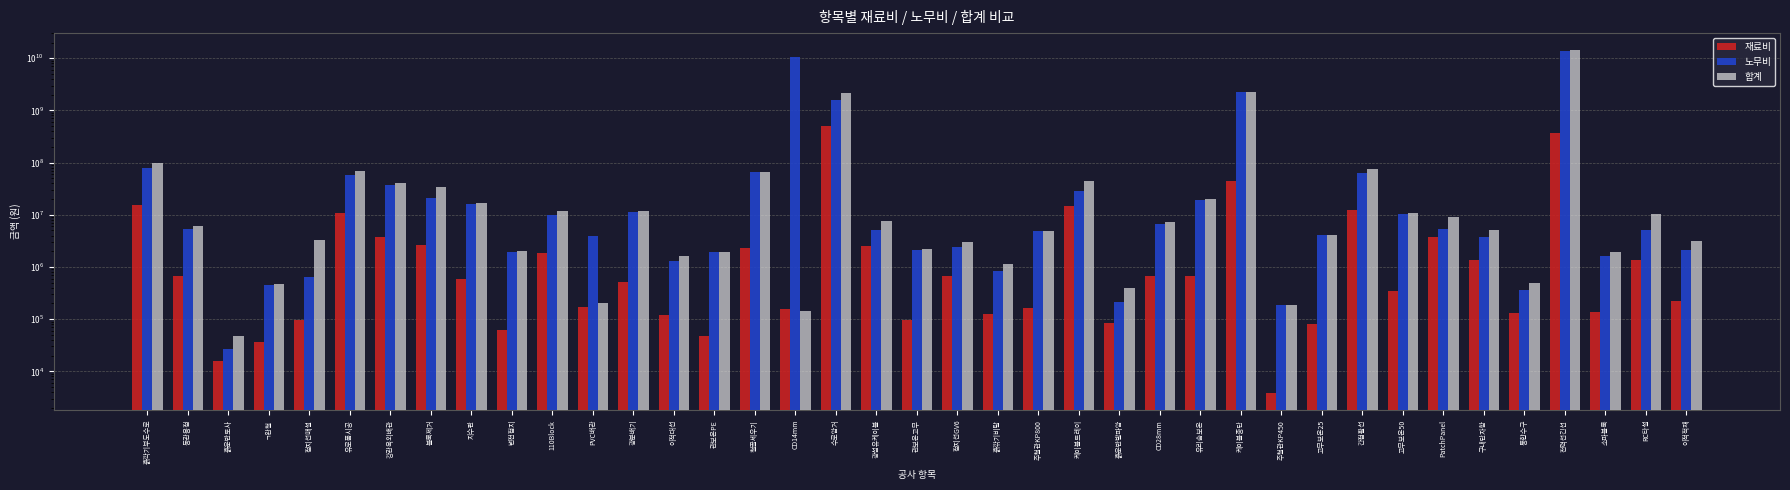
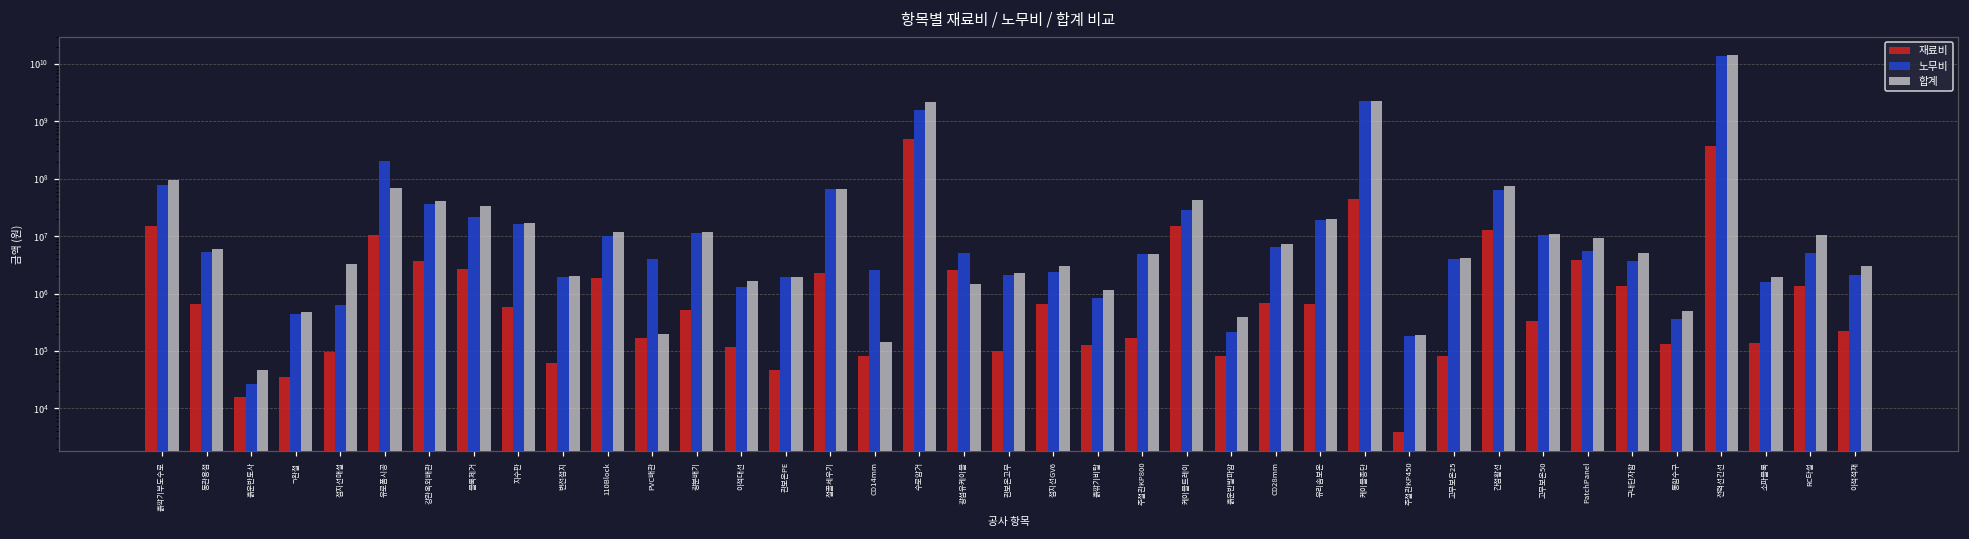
  {
    "재료비": {
      "흙깍기부도수로": 15000000,
      "동관용접": 700000,
      "흙운반토사": 16000,
      "ㄱ완철": 40000,
      "접지선매설": 100000,
      "유로폼시공": 11000000,
      "강관옥외배관": 4000000,
      "블록제거": 3000000,
      "지수판": 600000,
      "변전접지": 60000,
      "110Block": 1900000,
      "PVC배관": 170000,
      "광분배기": 500000,
      "이적대선": 120000,
      "관보온PE": 50000,
      "철골세우기": 2000000,
-     "CD14mm": 160000,
+     "CD14mm": 80000,
      "수로암거": 500000000,
      "광섬유케이블": 3000000,
      "관보온고무": 100000,
      "접지선GV6": 700000,
      "흙깎기비탈": 130000,
      "주철관KP800": 170000,
      "케이블트레이": 15000000,
      "흙운반발파암": 80000,
      "CD28mm": 700000,
      "유리솜보온": 700000,
      "케이블종단": 40000000,
      "주철관KP450": 4000,
      "고무보온25": 80000,
      "간접활선": 13000000,
      "고무보온50": 300000,
      "PatchPanel": 4000000,
      "구내단자함": 1400000,
      "통합수구": 130000,
      "전력선긴선": 400000000,
      "소파블록": 140000,
      "RC타설": 1400000,
      "이적적재": 220000
    },
    "노무비": {
      "흙깍기부도수로": 80000000,
      "동관용접": 5000000,
      "흙운반토사": 30000,
      "ㄱ완철": 400000,
      "접지선매설": 600000,
-     "유로폼시공": 60000000,
+     "유로폼시공": 200000000,
      "강관옥외배관": 40000000,
      "블록제거": 21000000,
      "지수판": 16000000,
      "변전접지": 1900000,
      "110Block": 10000000,
      "PVC배관": 4000000,
      "광분배기": 11000000,
      "이적대선": 1300000,
      "관보온PE": 1900000,
      "철골세우기": 70000000,
-     "CD14mm": 10000000000,
+     "CD14mm": 3000000,
      "수로암거": 1600000000,
      "광섬유케이블": 5000000,
      "관보온고무": 2200000,
      "접지선GV6": 2000000,
      "흙깎기비탈": 800000,
      "주철관KP800": 5000000,
      "케이블트레이": 30000000,
      "흙운반발파암": 220000,
      "CD28mm": 7000000,
      "유리솜보온": 19000000,
      "케이블종단": 2200000000,
      "주철관KP450": 180000,
      "고무보온25": 4000000,
      "간접활선": 60000000,
      "고무보온50": 10000000,
      "PatchPanel": 5000000,
      "구내단자함": 4000000,
      "통합수구": 400000,
      "전력선긴선": 14000000000,
      "소파블록": 1600000,
      "RC타설": 5000000,
      "이적적재": 2100000
    },
    "합계": {
      "흙깍기부도수로": 100000000,
      "동관용접": 6000000,
      "흙운반토사": 50000,
      "ㄱ완철": 500000,
      "접지선매설": 3000000,
      "유로폼시공": 70000000,
      "강관옥외배관": 40000000,
      "블록제거": 30000000,
      "지수판": 17000000,
      "변전접지": 2000000,
      "110Block": 12000000,
      "PVC배관": 200000,
      "광분배기": 12000000,
      "이적대선": 1700000,
      "관보온PE": 2000000,
      "철골세우기": 70000000,
      "CD14mm": 140000,
      "수로암거": 2200000000,
-     "광섬유케이블": 8000000,
+     "광섬유케이블": 1500000,
      "관보온고무": 2300000,
      "접지선GV6": 3000000,
      "흙깎기비탈": 1100000,
      "주철관KP800": 5000000,
      "케이블트레이": 40000000,
      "흙운반발파암": 400000,
      "CD28mm": 7000000,
      "유리솜보온": 20000000,
      "케이블종단": 2000000000,
      "주철관KP450": 190000,
      "고무보온25": 4000000,
      "간접활선": 80000000,
      "고무보온50": 11000000,
      "PatchPanel": 9000000,
      "구내단자함": 5000000,
      "통합수구": 500000,
      "전력선긴선": 14000000000,
      "소파블록": 1900000,
      "RC타설": 10000000,
      "이적적재": 3000000
    }
  }
